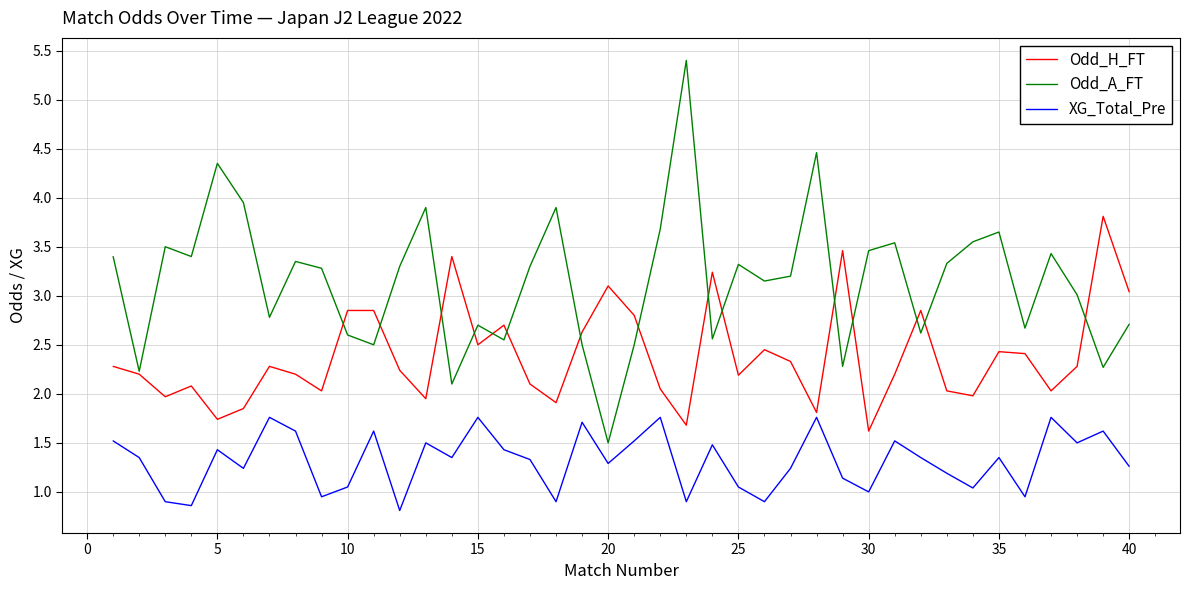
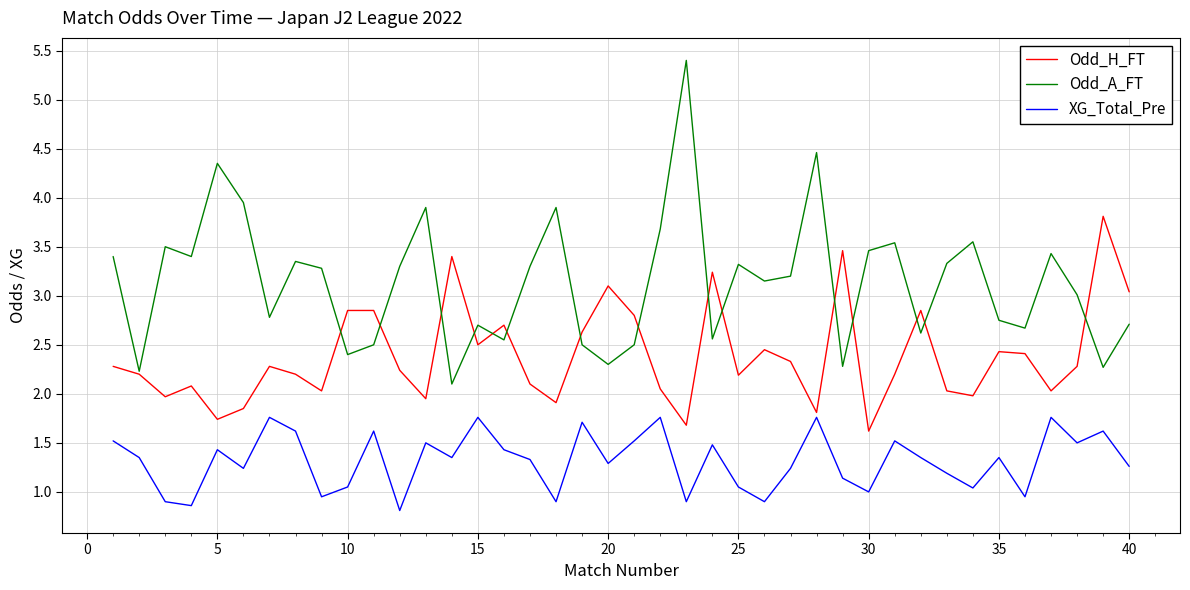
  {
    "Odd_H_FT": {
      "5": 1.7,
      "10": 2.9,
      "15": 2.5,
      "20": 3.1,
      "25": 2.2,
      "30": 1.6,
      "35": 2.4,
      "40": 3.0
    },
    "Odd_A_FT": {
      "5": 4.4,
-     "10": 2.6,
+     "10": 2.4,
      "15": 2.7,
-     "20": 1.5,
+     "20": 2.3,
      "25": 3.3,
      "30": 3.5,
-     "35": 3.7,
+     "35": 2.8,
      "40": 2.7
    },
    "XG_Total_Pre": {
      "5": 1.4,
      "10": 1.1,
      "15": 1.8,
      "20": 1.3,
      "25": 1.1,
      "30": 1.0,
      "35": 1.4,
      "40": 1.3
    }
  }
